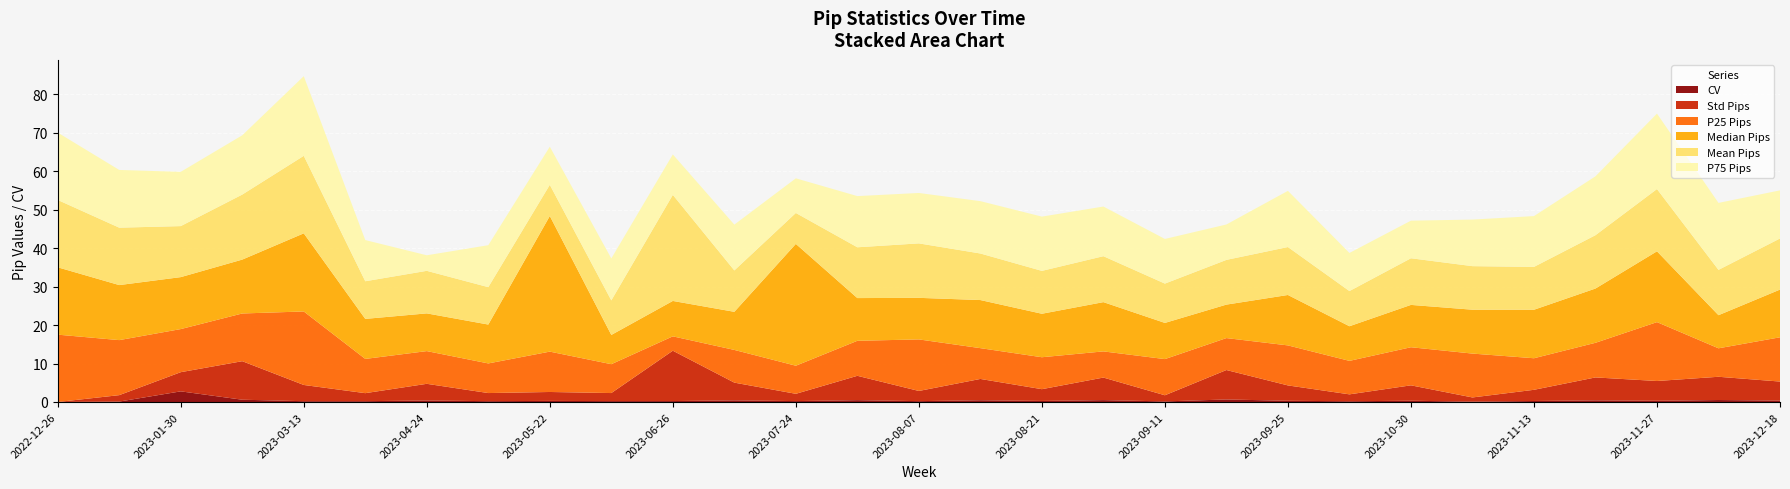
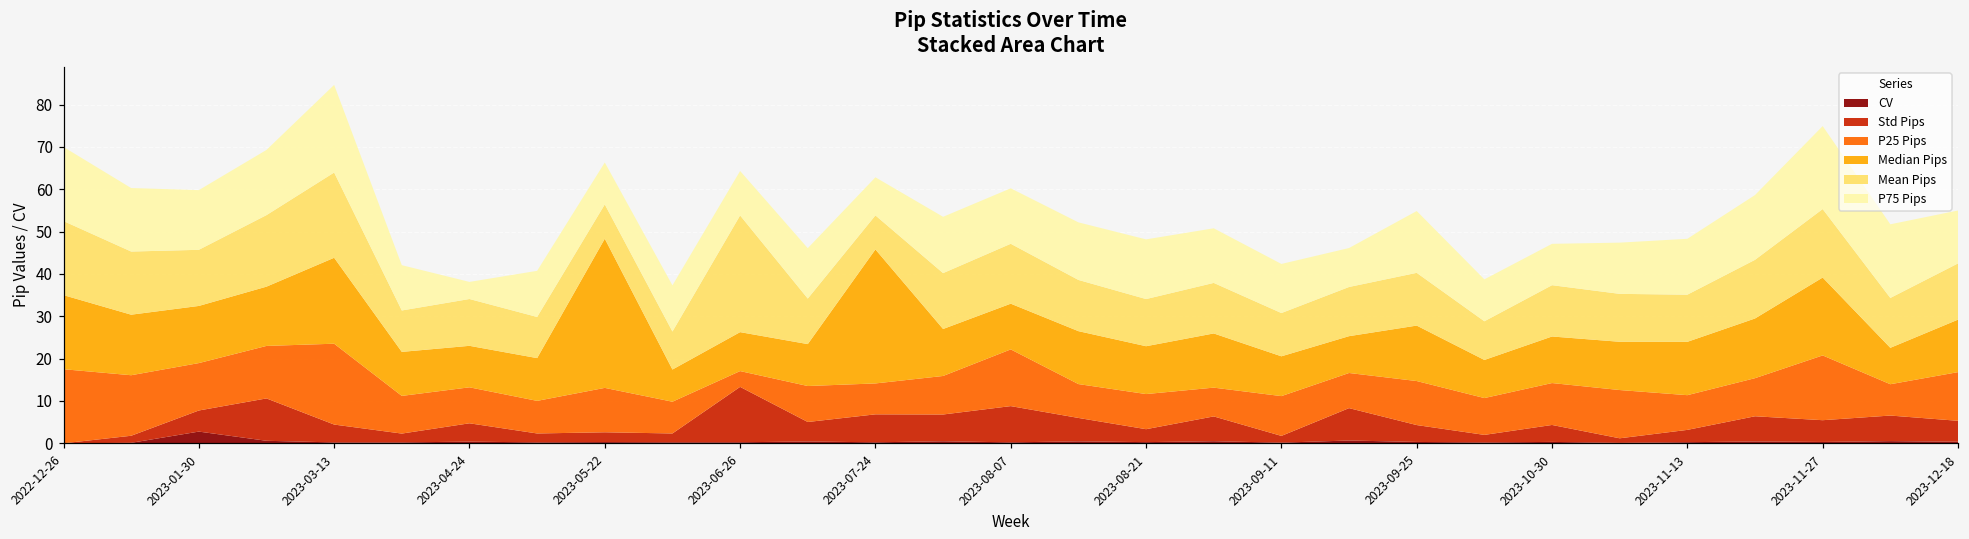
  {
    "CV": {
      "2023-01-30": 3
    },
    "Std Pips": {
      "2023-01-30": 5,
      "2023-03-13": 4,
      "2023-04-24": 4,
      "2023-05-22": 2,
      "2023-06-26": 13,
-     "2023-07-24": 2,
-     "2023-08-07": 3,
+     "2023-07-24": 7,
+     "2023-08-07": 9,
      "2023-08-21": 3,
      "2023-09-11": 2,
      "2023-09-25": 4,
      "2023-10-30": 4,
      "2023-11-13": 3,
      "2023-11-27": 5,
      "2023-12-18": 5
    },
    "P25 Pips": {
      "2022-12-26": 17,
      "2023-01-30": 11,
      "2023-03-13": 19,
      "2023-04-24": 8,
      "2023-05-22": 10,
      "2023-06-26": 4,
      "2023-07-24": 7,
      "2023-08-07": 13,
      "2023-08-21": 8,
      "2023-09-11": 9,
      "2023-09-25": 10,
      "2023-10-30": 10,
      "2023-11-13": 8,
      "2023-11-27": 15,
      "2023-12-18": 11
    },
    "Median Pips": {
      "2022-12-26": 17,
      "2023-01-30": 13,
      "2023-03-13": 20,
      "2023-04-24": 10,
      "2023-05-22": 35,
      "2023-06-26": 9,
      "2023-07-24": 32,
      "2023-08-07": 11,
      "2023-08-21": 11,
      "2023-09-11": 9,
      "2023-09-25": 13,
      "2023-10-30": 11,
      "2023-11-13": 13,
      "2023-11-27": 18,
      "2023-12-18": 12
    },
    "Mean Pips": {
      "2022-12-26": 17,
      "2023-01-30": 13,
      "2023-03-13": 20,
      "2023-04-24": 11,
      "2023-05-22": 8,
      "2023-06-26": 28,
      "2023-07-24": 8,
      "2023-08-07": 14,
      "2023-08-21": 11,
      "2023-09-11": 10,
      "2023-09-25": 12,
      "2023-10-30": 12,
      "2023-11-13": 11,
      "2023-11-27": 16,
      "2023-12-18": 13
    },
    "P75 Pips": {
      "2022-12-26": 17,
      "2023-01-30": 14,
      "2023-03-13": 21,
      "2023-04-24": 4,
      "2023-05-22": 10,
      "2023-06-26": 10,
      "2023-07-24": 9,
      "2023-08-07": 13,
      "2023-08-21": 14,
      "2023-09-11": 12,
      "2023-09-25": 15,
      "2023-10-30": 10,
      "2023-11-13": 13,
      "2023-11-27": 20,
      "2023-12-18": 12
    }
  }
